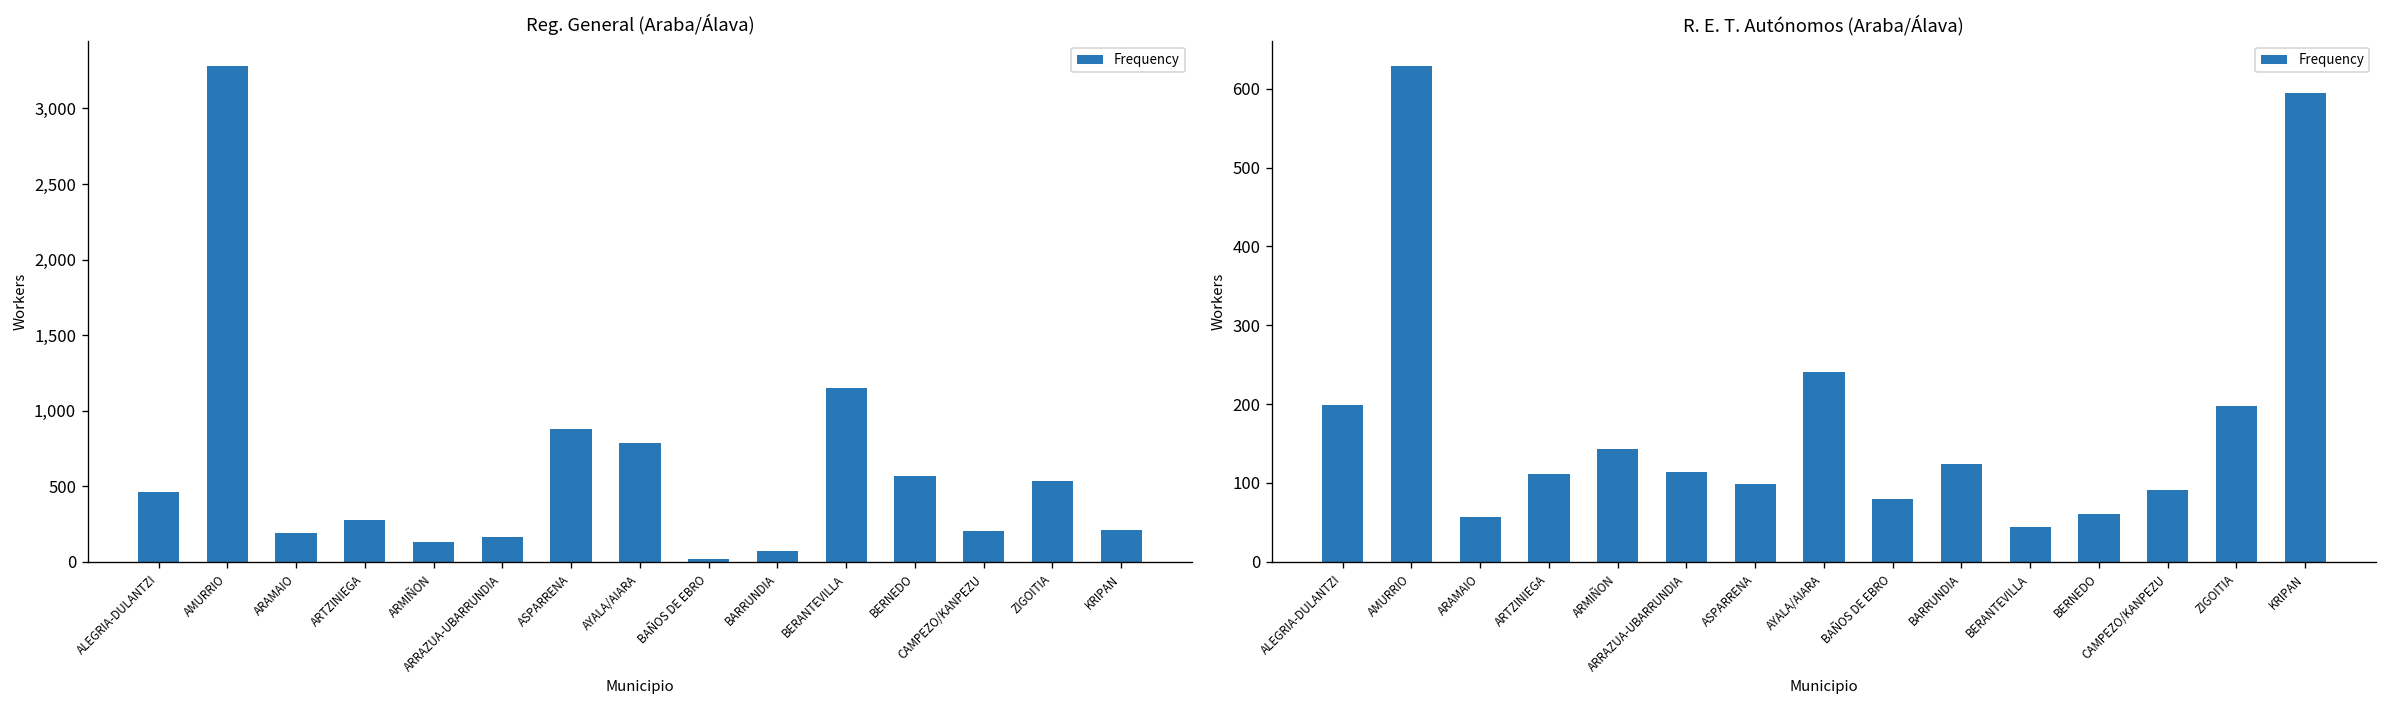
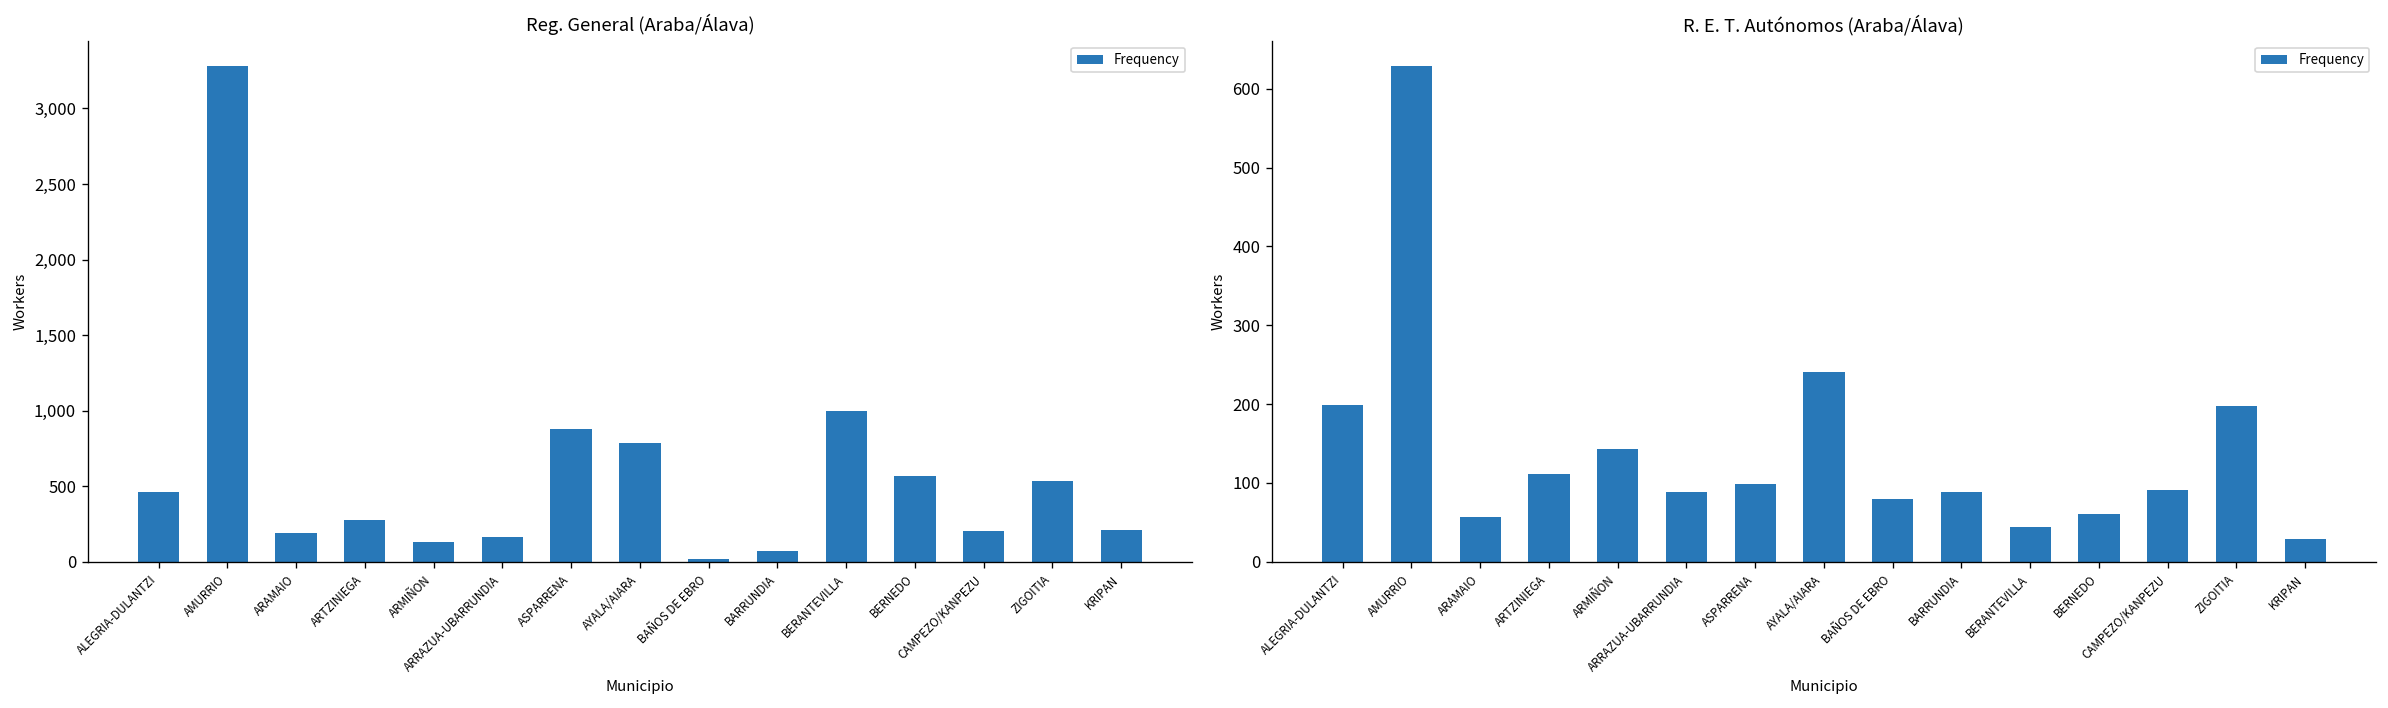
  {
    "Reg. General (Araba/Álava)": {
      "ALEGRIA-DULANTZI": "460",
      "AMURRIO": "3,280",
      "ARAMAIO": "190",
      "ARTZINIEGA": "280",
      "ARMIÑON": "130",
      "ARRAZUA-UBARRUNDIA": "160",
      "ASPARRENA": "880",
      "AYALA/AIARA": "780",
      "BAÑOS DE EBRO": "20",
      "BARRUNDIA": "70",
-     "BERANTEVILLA": "1,150",
+     "BERANTEVILLA": "1,000",
      "BERNEDO": "570",
      "CAMPEZO/KANPEZU": "210",
      "ZIGOITIA": "530",
      "KRIPAN": "210"
    },
    "R. E. T. Autónomos (Araba/Álava)": {
      "ALEGRIA-DULANTZI": "200",
      "AMURRIO": "630",
      "ARAMAIO": "60",
      "ARTZINIEGA": "110",
      "ARMIÑON": "140",
-     "ARRAZUA-UBARRUNDIA": "110",
+     "ARRAZUA-UBARRUNDIA": "90",
      "ASPARRENA": "100",
      "AYALA/AIARA": "240",
      "BAÑOS DE EBRO": "80",
-     "BARRUNDIA": "120",
+     "BARRUNDIA": "90",
      "BERANTEVILLA": "40",
      "BERNEDO": "60",
      "CAMPEZO/KANPEZU": "90",
      "ZIGOITIA": "200",
-     "KRIPAN": "600"
+     "KRIPAN": "30"
    }
  }
